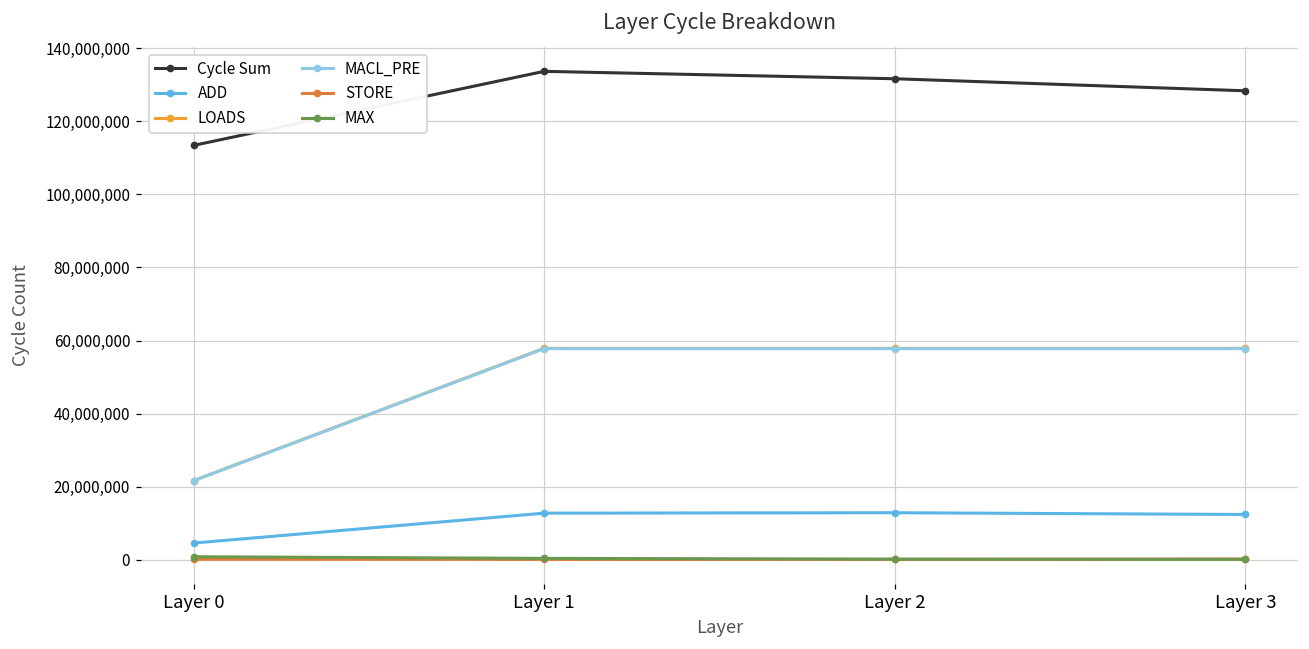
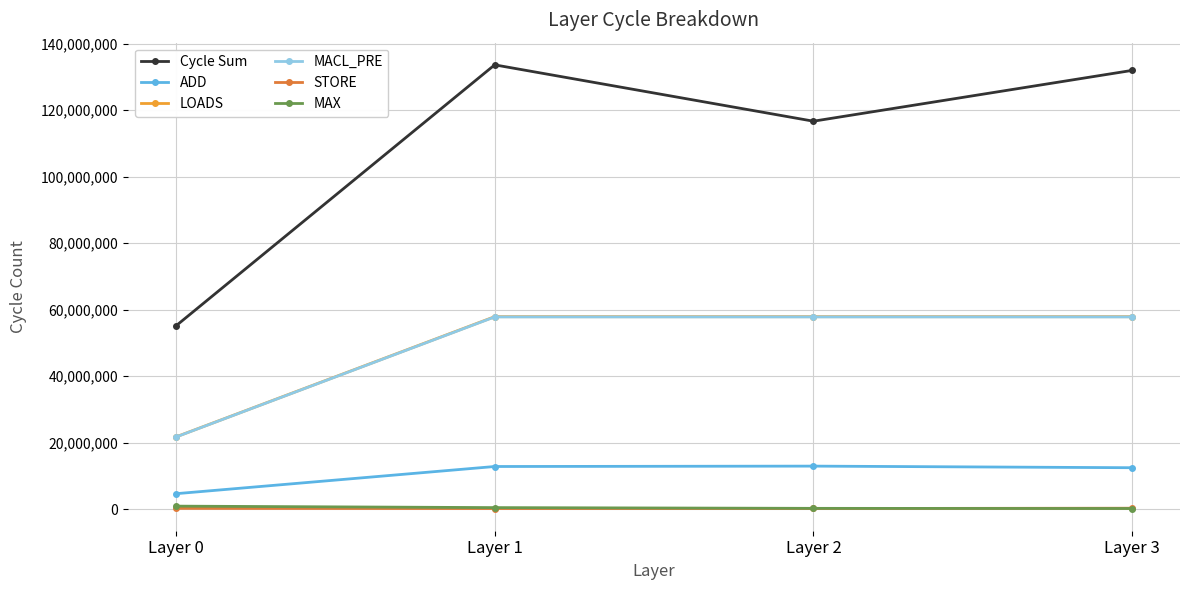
  {
    "Cycle Sum": {
-     "Layer 0": "113,000,000",
+     "Layer 0": "55,000,000",
      "Layer 1": "134,000,000",
-     "Layer 2": "132,000,000",
-     "Layer 3": "128,000,000"
+     "Layer 2": "117,000,000",
+     "Layer 3": "132,000,000"
    }
  }
